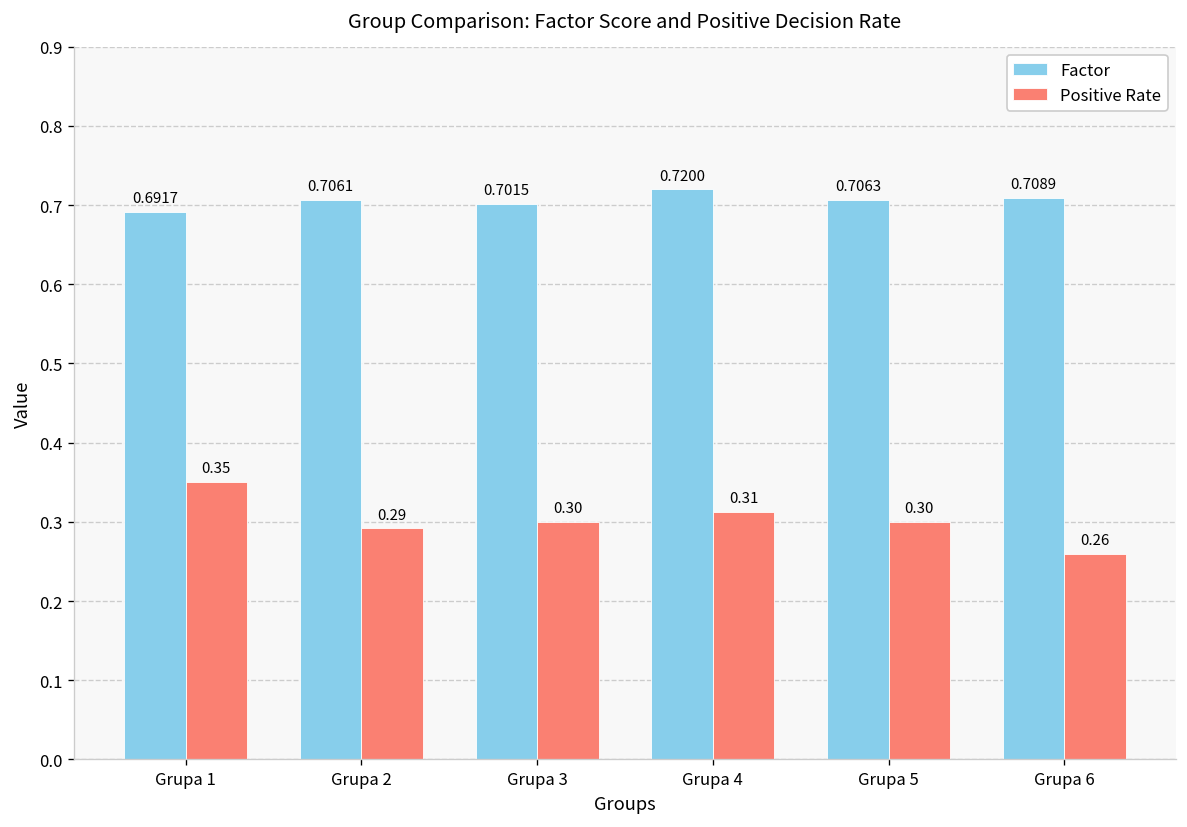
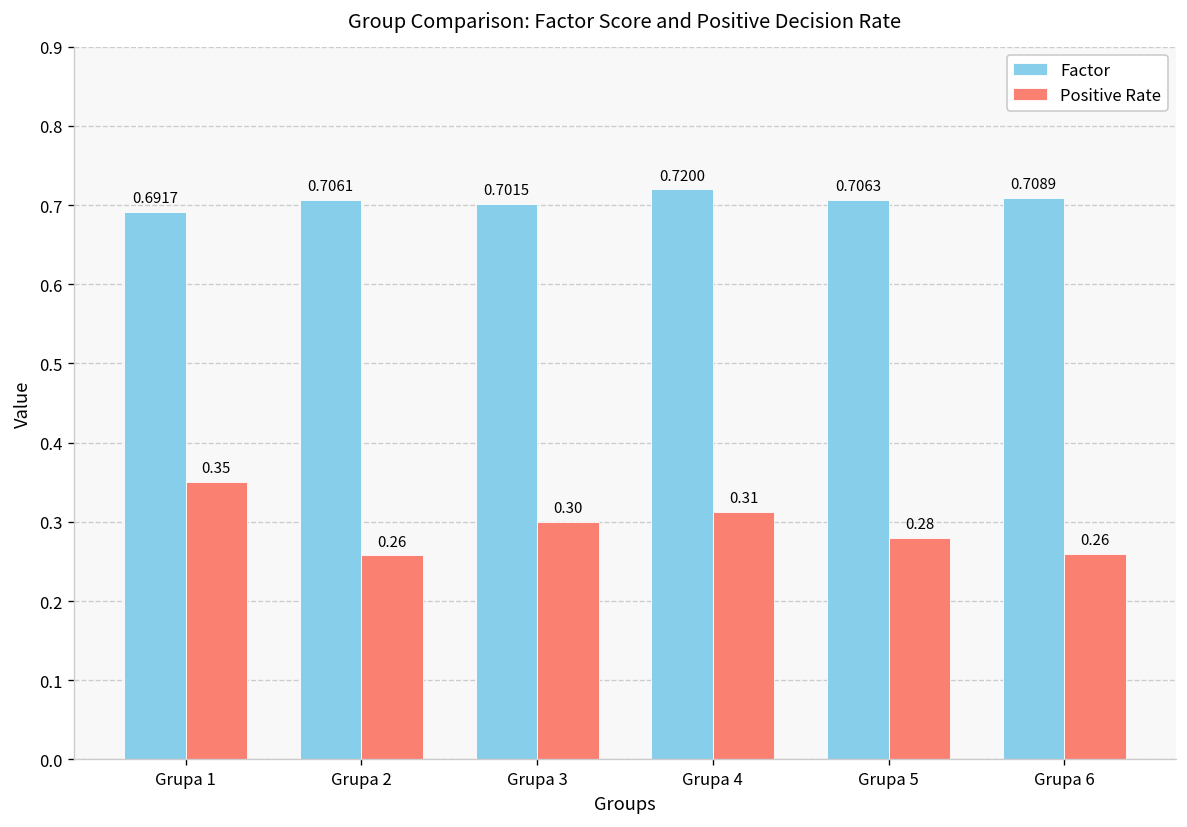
  {
    "Factor": {
      "Grupa 1": 0.6917,
      "Grupa 2": 0.7061,
      "Grupa 3": 0.7015,
      "Grupa 4": 0.7200,
      "Grupa 5": 0.7063,
      "Grupa 6": 0.7089
    },
    "Positive Rate": {
      "Grupa 1": 0.35,
-     "Grupa 2": 0.29,
+     "Grupa 2": 0.26,
      "Grupa 3": 0.30,
      "Grupa 4": 0.31,
-     "Grupa 5": 0.30,
+     "Grupa 5": 0.28,
      "Grupa 6": 0.26
    }
  }
